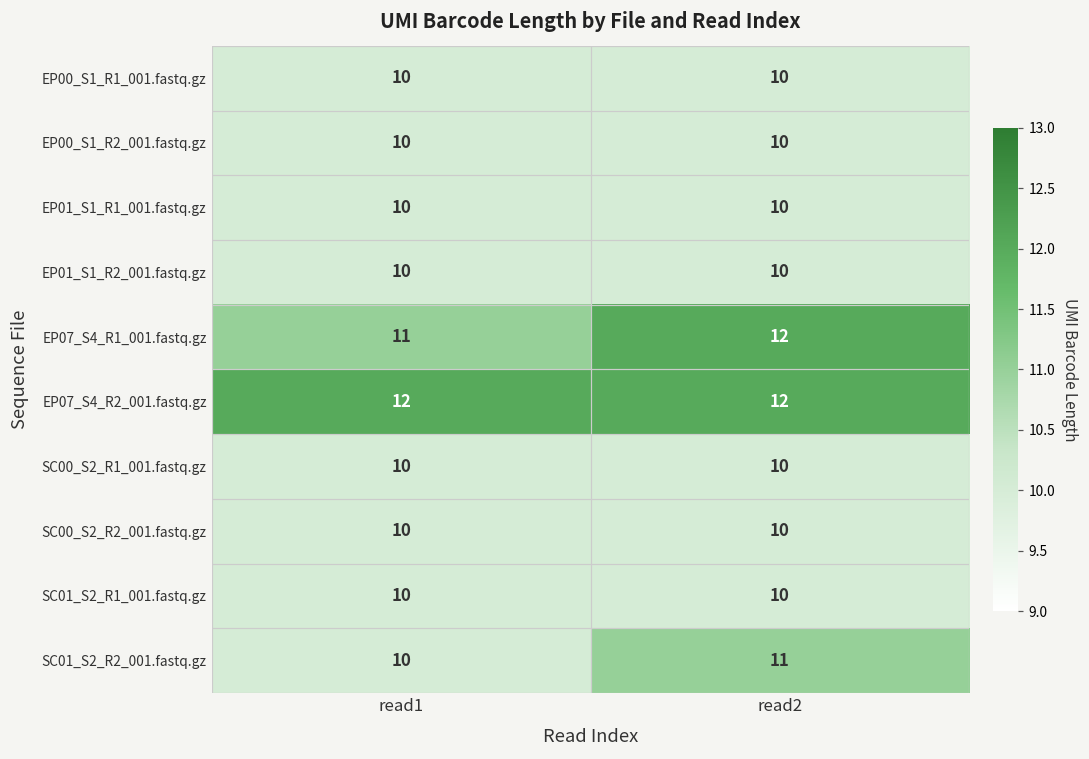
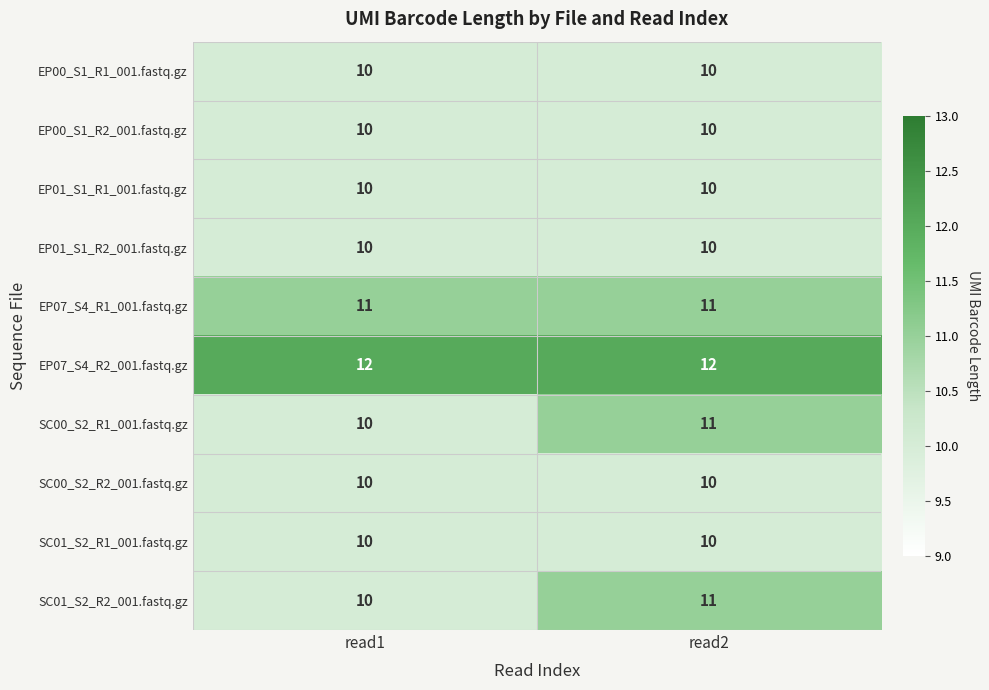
  {
    "EP00_S1_R1_001.fastq.gz": {
      "read1": 10,
      "read2": 10
    },
    "EP00_S1_R2_001.fastq.gz": {
      "read1": 10,
      "read2": 10
    },
    "EP01_S1_R1_001.fastq.gz": {
      "read1": 10,
      "read2": 10
    },
    "EP01_S1_R2_001.fastq.gz": {
      "read1": 10,
      "read2": 10
    },
    "EP07_S4_R1_001.fastq.gz": {
      "read1": 11,
-     "read2": 12
+     "read2": 11
    },
    "EP07_S4_R2_001.fastq.gz": {
      "read1": 12,
      "read2": 12
    },
    "SC00_S2_R1_001.fastq.gz": {
      "read1": 10,
-     "read2": 10
+     "read2": 11
    },
    "SC00_S2_R2_001.fastq.gz": {
      "read1": 10,
      "read2": 10
    },
    "SC01_S2_R1_001.fastq.gz": {
      "read1": 10,
      "read2": 10
    },
    "SC01_S2_R2_001.fastq.gz": {
      "read1": 10,
      "read2": 11
    }
  }
